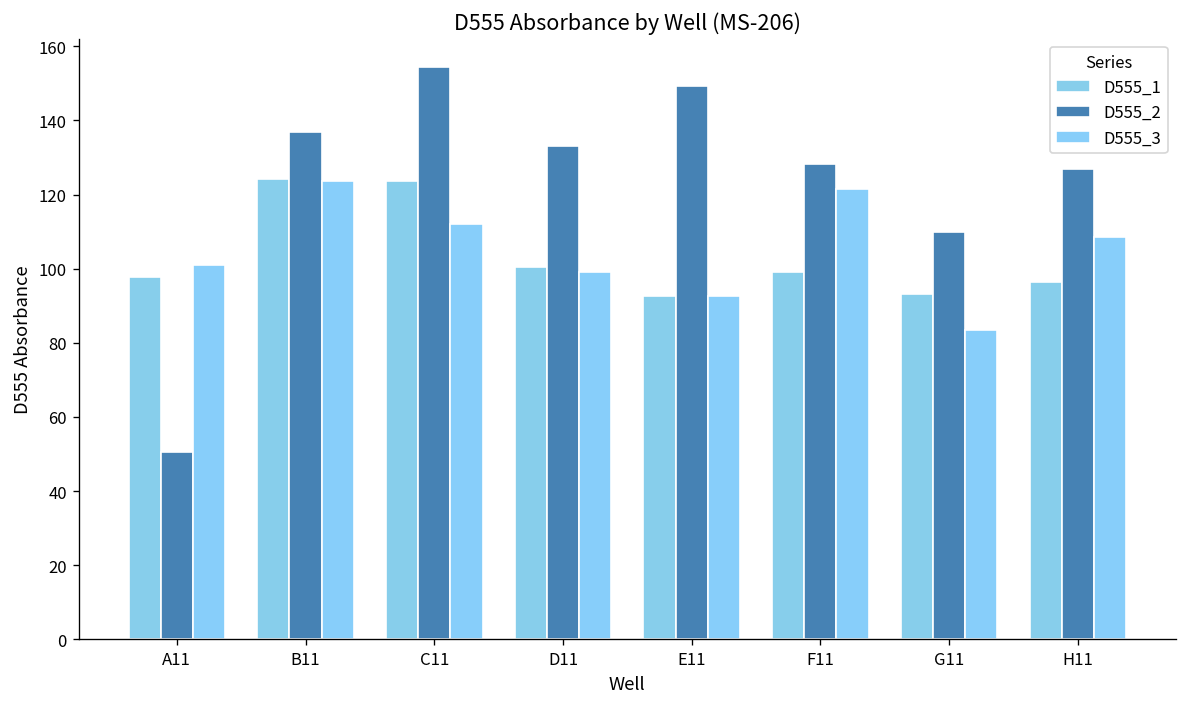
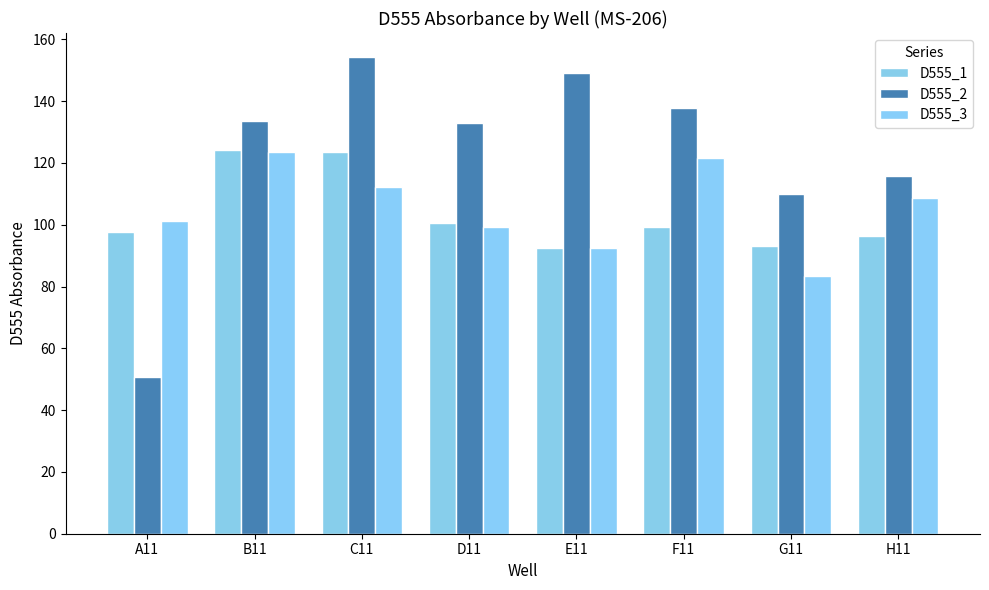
  {
    "D555_2": {
      "A11": 51,
-     "B11": 137,
+     "B11": 133,
      "C11": 154,
      "D11": 133,
      "E11": 149,
-     "F11": 128,
+     "F11": 138,
      "G11": 110,
-     "H11": 127
+     "H11": 116
    }
  }
